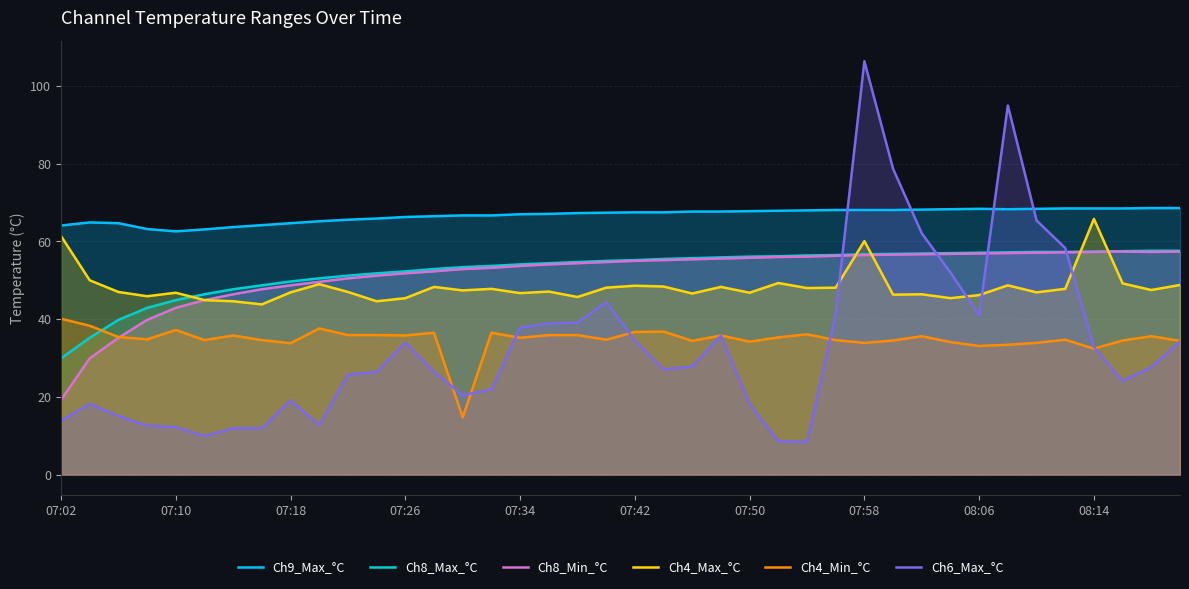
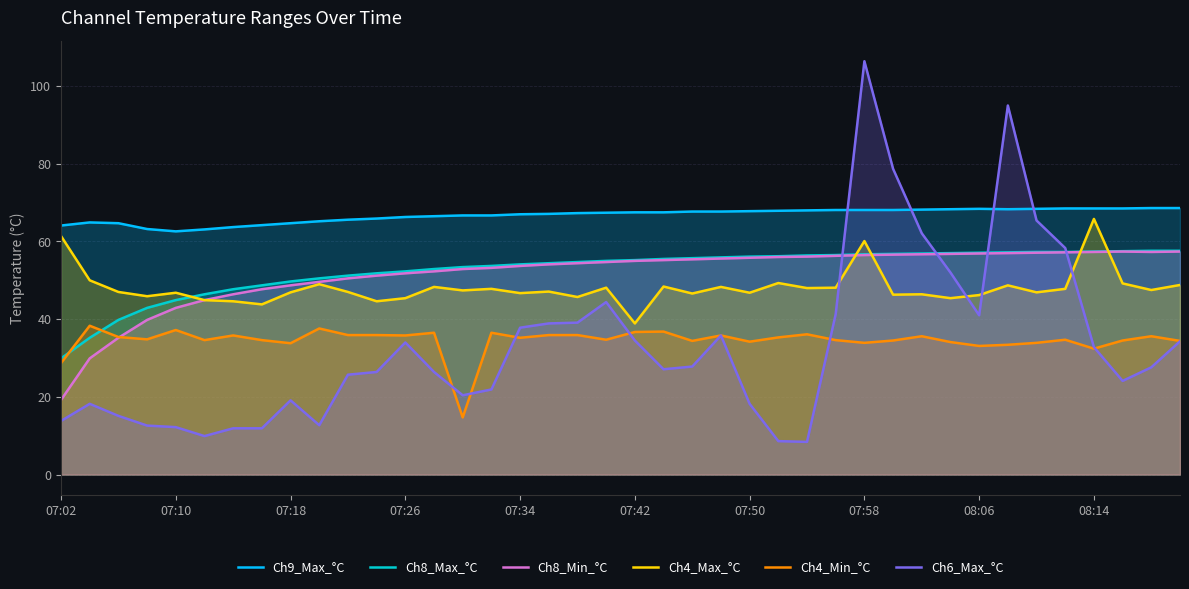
  {
    "Ch8_Min_°C": {
      "07:02": 19,
      "07:10": 43,
      "07:18": 49
    },
    "Ch4_Max_°C": {
      "07:02": 61,
      "07:10": 47,
      "07:18": 47,
      "07:26": 45,
      "07:34": 47,
-     "07:42": 49,
+     "07:42": 39,
      "07:50": 47,
      "07:58": 60,
      "08:06": 46,
      "08:14": 66
    },
    "Ch4_Min_°C": {
-     "07:02": 40,
+     "07:02": 29,
      "07:10": 37,
      "07:18": 34,
      "07:26": 36,
      "07:34": 35,
      "07:42": 37,
      "07:50": 34,
      "07:58": 34,
      "08:06": 33
    },
    "Ch6_Max_°C": {
      "07:02": 14,
      "07:10": 12,
      "07:18": 19,
      "07:26": 34,
      "07:34": 38,
      "07:42": 35,
      "07:50": 18,
      "07:58": 106,
      "08:06": 41
    }
  }
